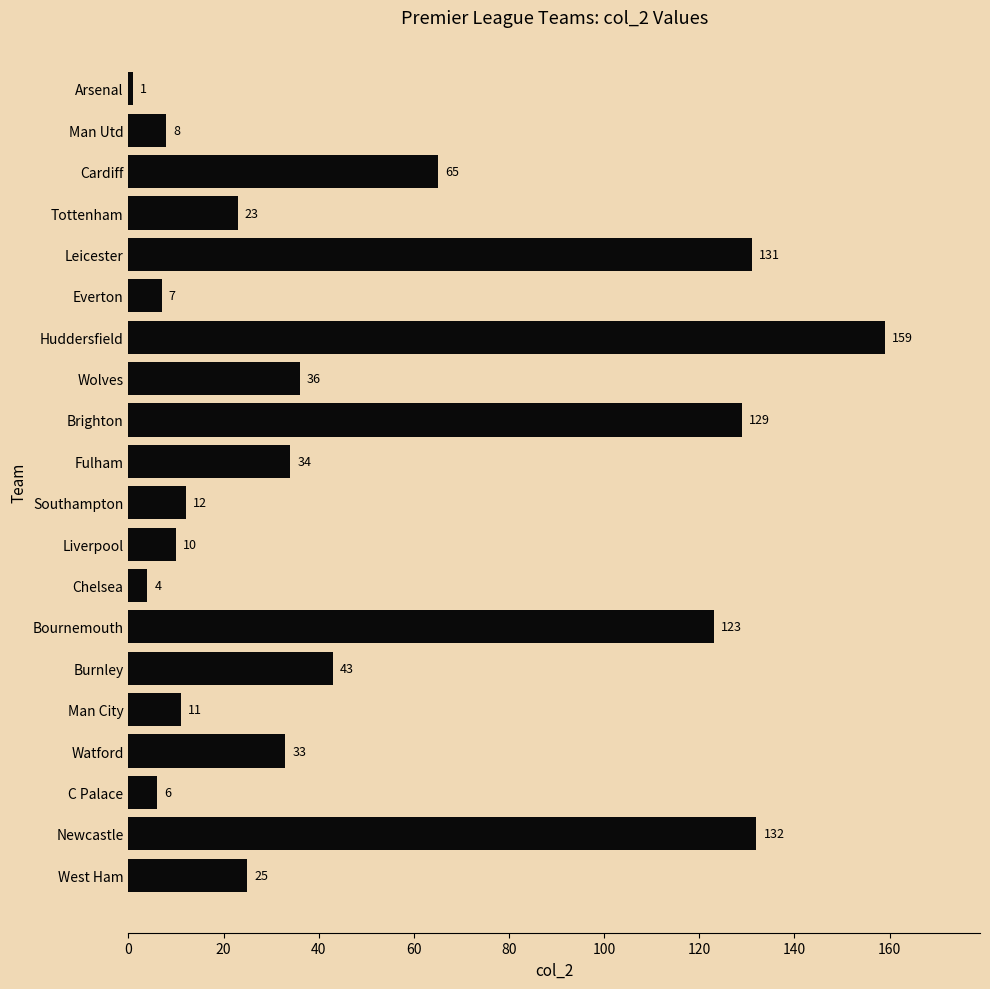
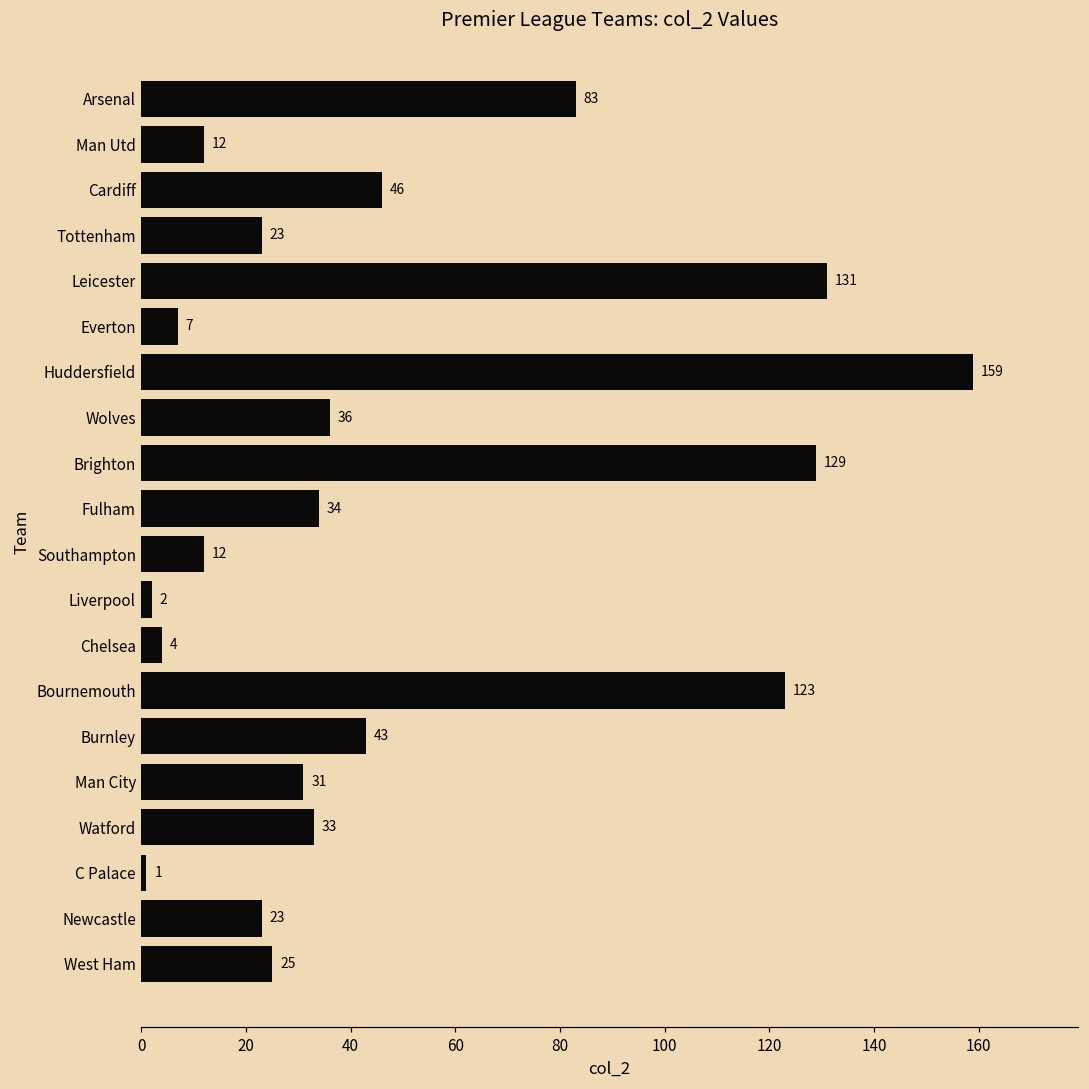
  {
-   "Arsenal": 1,
-   "Man Utd": 8,
-   "Cardiff": 65,
+   "Arsenal": 83,
+   "Man Utd": 12,
+   "Cardiff": 46,
    "Tottenham": 23,
    "Leicester": 131,
    "Everton": 7,
    "Huddersfield": 159,
    "Wolves": 36,
    "Brighton": 129,
    "Fulham": 34,
    "Southampton": 12,
-   "Liverpool": 10,
+   "Liverpool": 2,
    "Chelsea": 4,
    "Bournemouth": 123,
    "Burnley": 43,
-   "Man City": 11,
+   "Man City": 31,
    "Watford": 33,
-   "C Palace": 6,
-   "Newcastle": 132,
+   "C Palace": 1,
+   "Newcastle": 23,
    "West Ham": 25
  }
